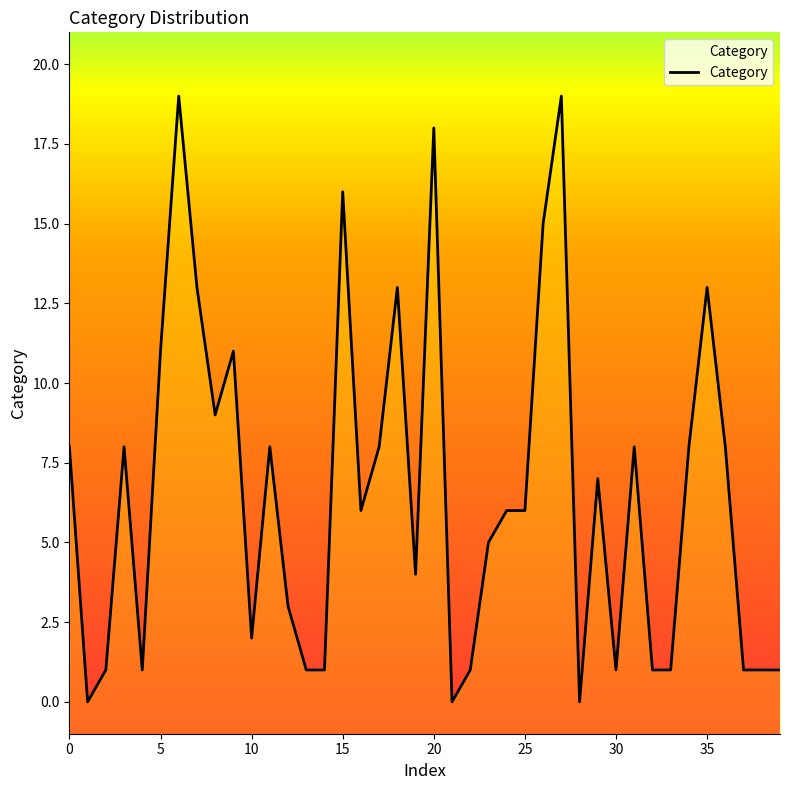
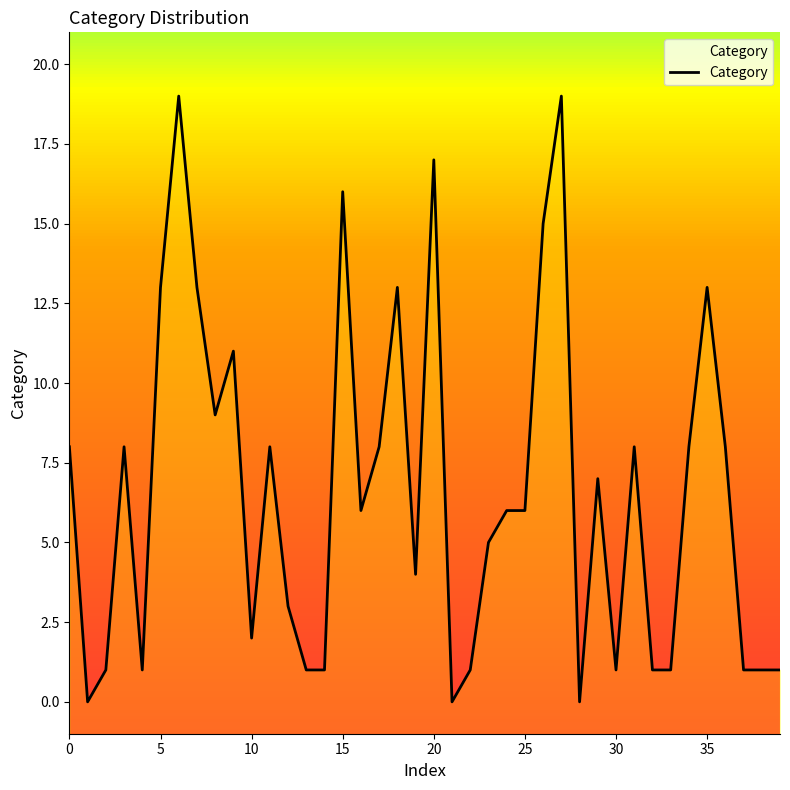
  {
    "0": 8,
-   "5": 11,
+   "5": 13,
    "10": 2,
    "15": 16,
-   "20": 18,
+   "20": 17,
    "25": 6,
    "30": 1,
    "35": 13
  }
